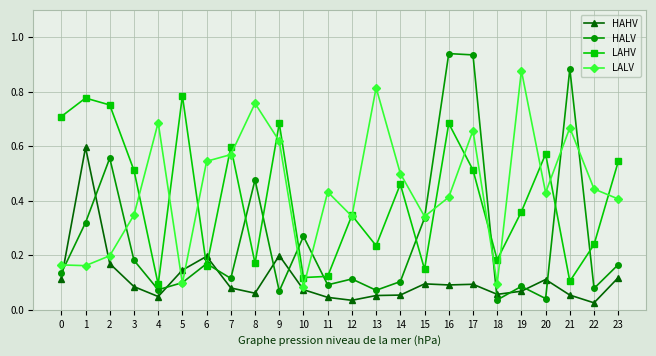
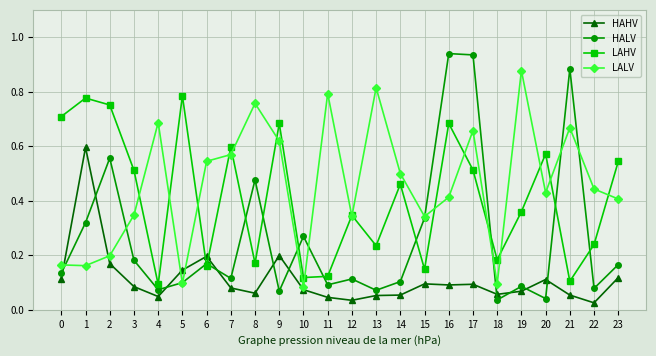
  {
    "LALV": {
      "0": 0.16,
      "1": 0.16,
      "2": 0.20,
      "3": 0.35,
      "4": 0.69,
      "6": 0.54,
      "7": 0.57,
      "8": 0.76,
      "9": 0.62,
      "10": 0.08,
-     "11": 0.43,
+     "11": 0.79,
      "13": 0.81,
      "14": 0.50,
      "16": 0.41,
      "17": 0.66,
      "18": 0.10,
      "19": 0.88,
      "20": 0.43,
      "21": 0.67,
      "22": 0.44,
      "23": 0.41
    }
  }
